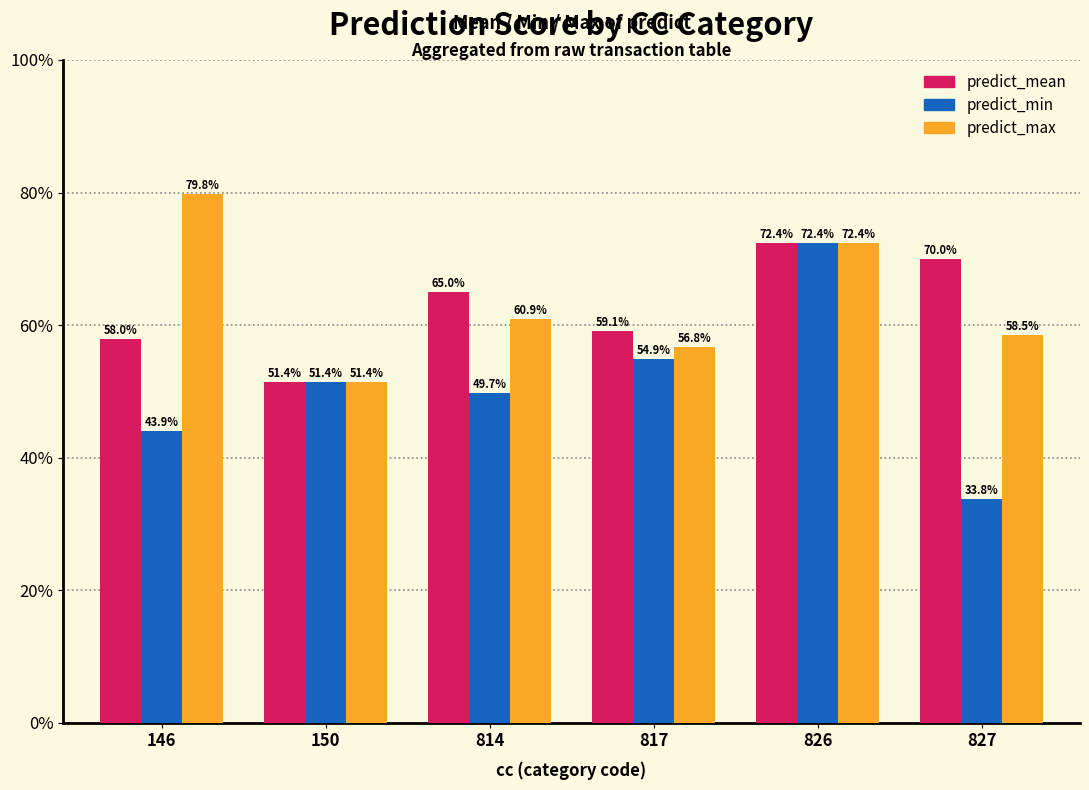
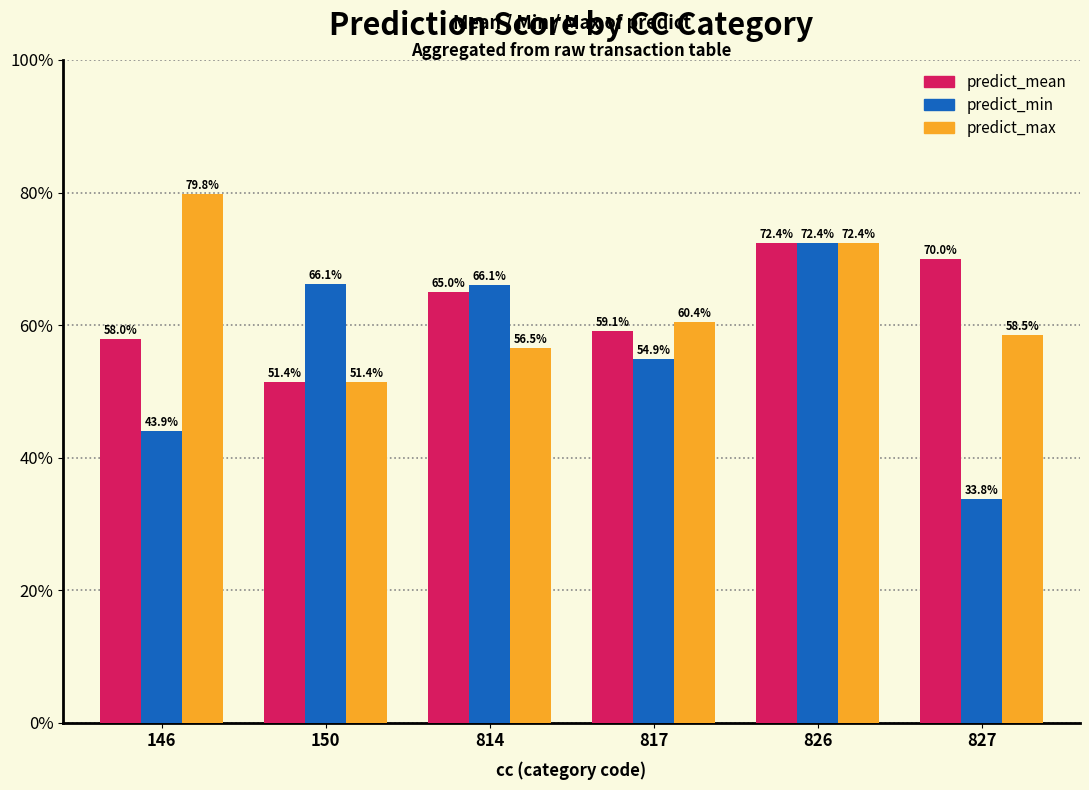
  {
    "predict_mean": {
      "146": "58.0%",
      "150": "51.4%",
      "814": "65.0%",
      "817": "59.1%",
      "826": "72.4%",
      "827": "70.0%"
    },
    "predict_min": {
      "146": "43.9%",
-     "150": "51.4%",
-     "814": "49.7%",
+     "150": "66.1%",
+     "814": "66.1%",
      "817": "54.9%",
      "826": "72.4%",
      "827": "33.8%"
    },
    "predict_max": {
      "146": "79.8%",
      "150": "51.4%",
-     "814": "60.9%",
-     "817": "56.8%",
+     "814": "56.5%",
+     "817": "60.4%",
      "826": "72.4%",
      "827": "58.5%"
    }
  }
